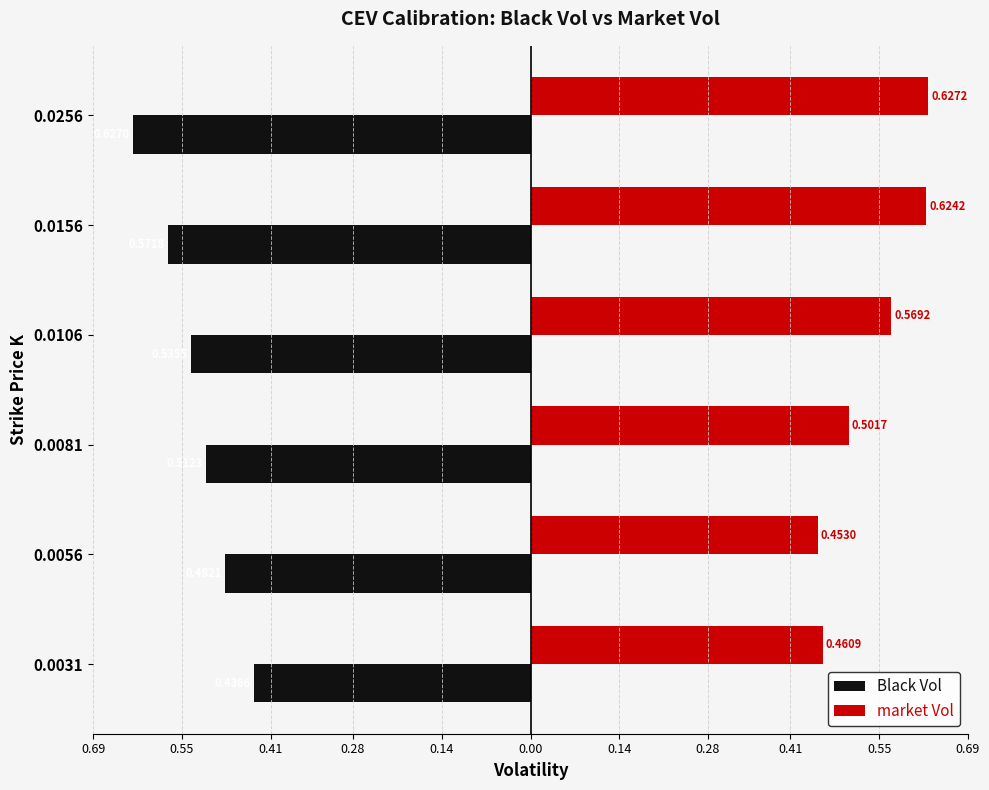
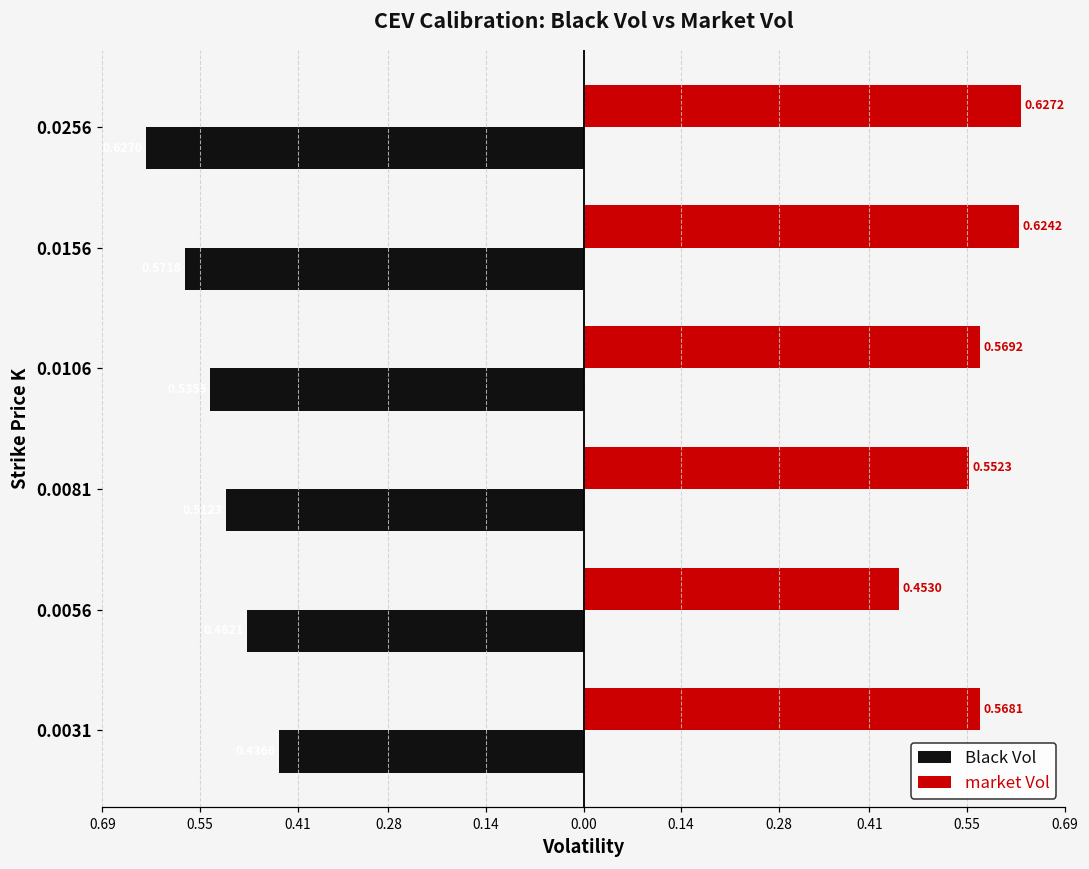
  {
    "market Vol": {
      "0.0256": 0.6272,
      "0.0156": 0.6242,
      "0.0106": 0.5692,
-     "0.0081": 0.5017,
+     "0.0081": 0.5523,
      "0.0056": 0.4530,
-     "0.0031": 0.4609
+     "0.0031": 0.5681
    }
  }
